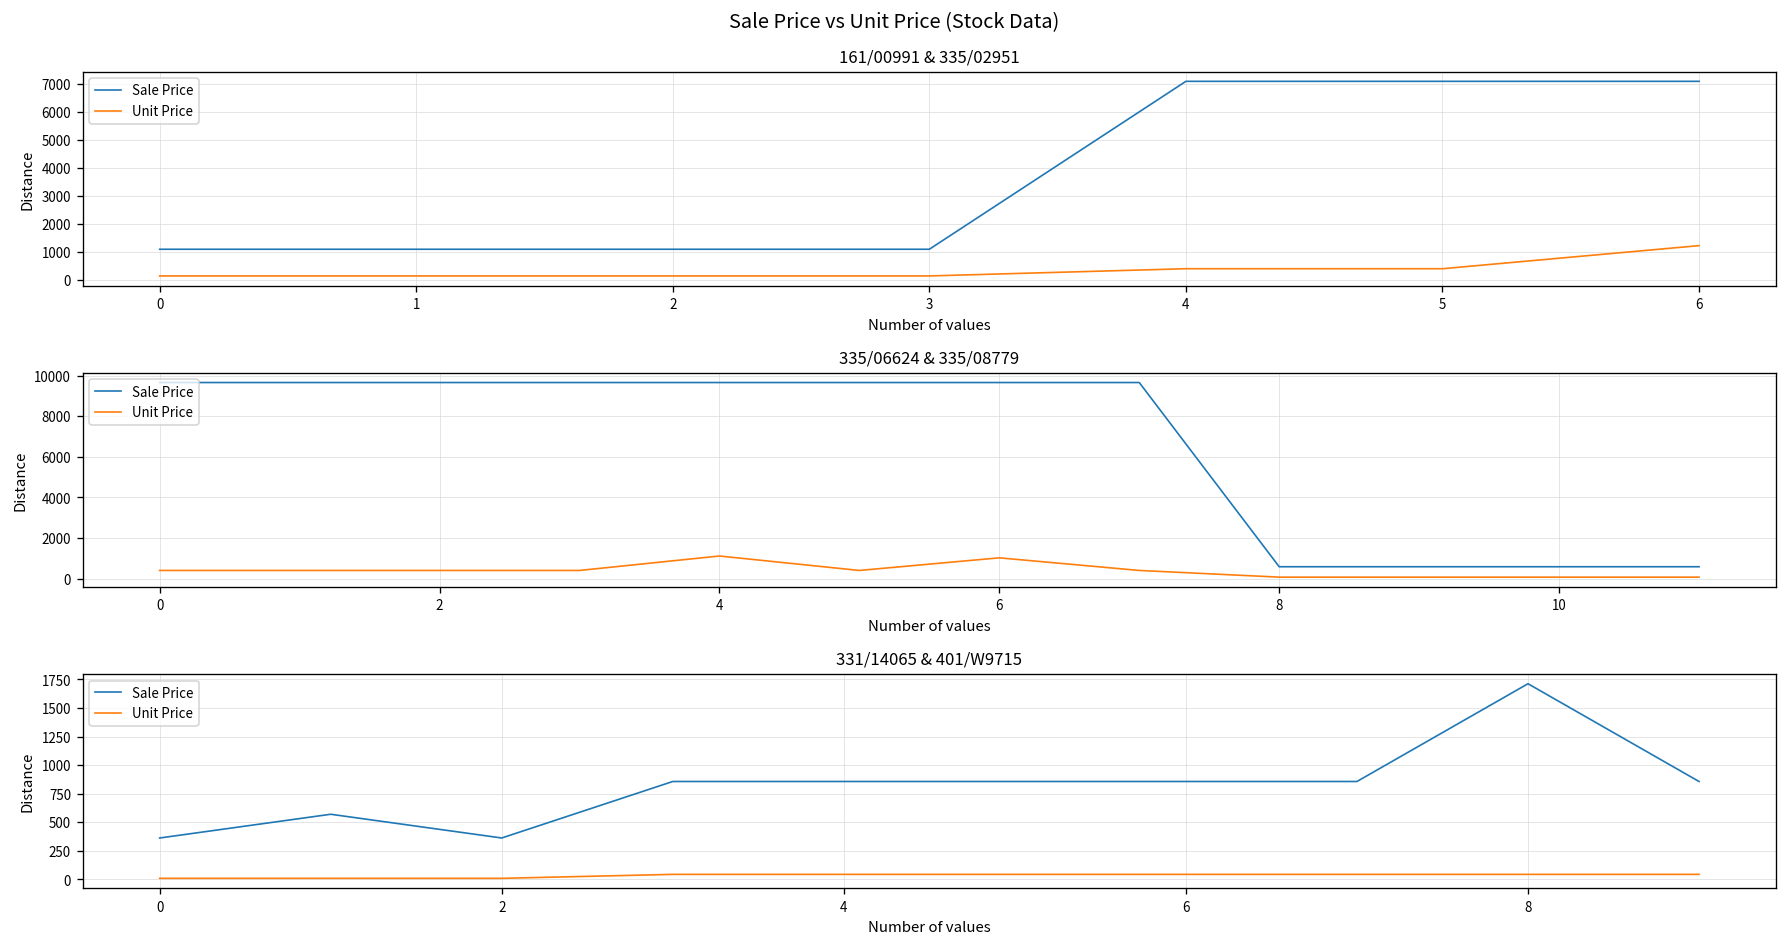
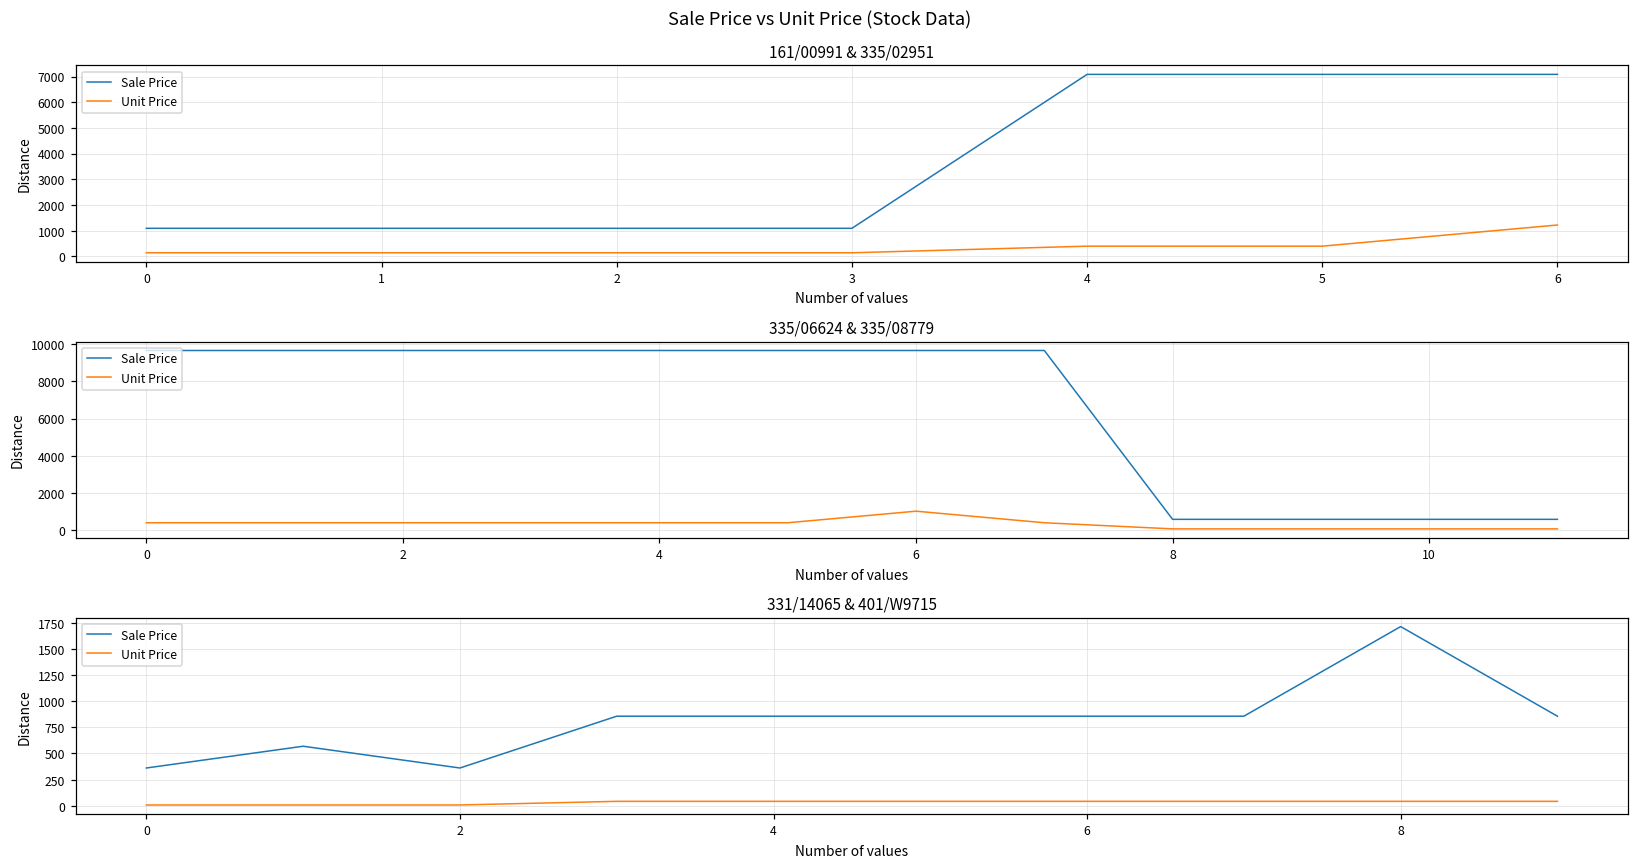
  {
    "161/00991 & 335/02951": {
      "Sale Price": {
        "0": 1100,
        "1": 1100,
        "2": 1100,
        "3": 1100,
        "4": 7100,
        "5": 7100,
        "6": 7100
      },
      "Unit Price": {
        "0": 100,
        "1": 100,
        "2": 100,
        "3": 100,
        "4": 400,
        "5": 400,
        "6": 1200
      }
    },
    "335/06624 & 335/08779": {
      "Sale Price": {
        "2": 9700,
        "4": 9700,
        "6": 9700,
        "8": 600,
        "10": 600
      },
      "Unit Price": {
        "0": 400,
        "2": 400,
-       "4": 1100,
+       "4": 400,
        "6": 1000,
        "8": 100,
        "10": 100
      }
    },
    "331/14065 & 401/W9715": {
      "Sale Price": {
        "0": 400,
        "2": 400,
        "4": 900,
        "6": 900,
        "8": 1700
      },
      "Unit Price": {
        "0": 0,
        "2": 0,
        "4": 0,
        "6": 0,
        "8": 0
      }
    }
  }
